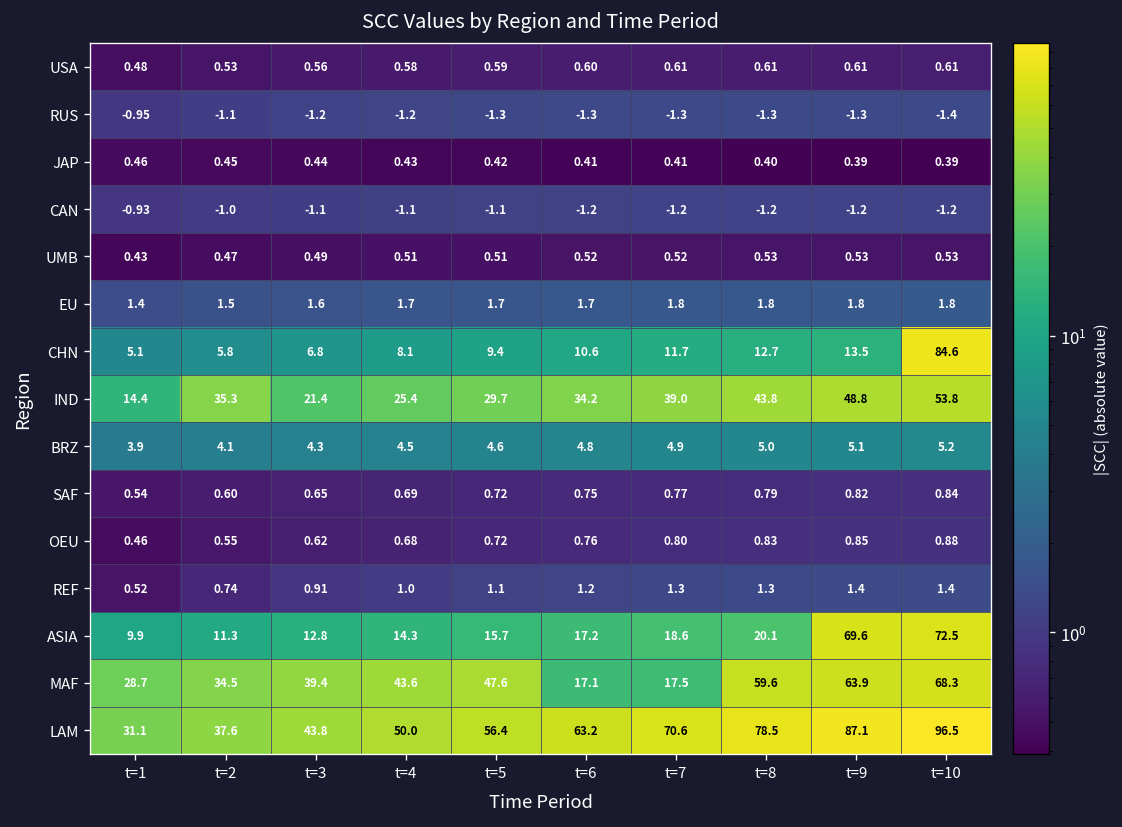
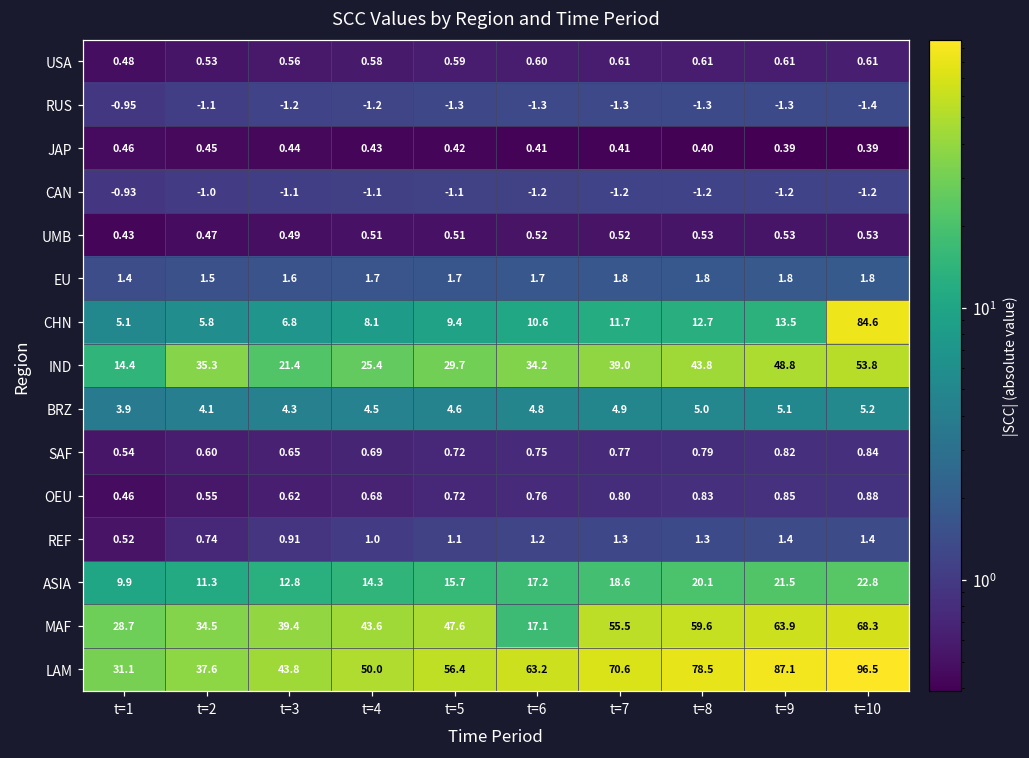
  {
    "USA": {
      "t=1": 0.48,
      "t=2": 0.53,
      "t=3": 0.56,
      "t=4": 0.58,
      "t=5": 0.59,
      "t=6": 0.60,
      "t=7": 0.61,
      "t=8": 0.61,
      "t=9": 0.61,
      "t=10": 0.61
    },
    "RUS": {
      "t=1": -0.95,
      "t=2": -1.1,
      "t=3": -1.2,
      "t=4": -1.2,
      "t=5": -1.3,
      "t=6": -1.3,
      "t=7": -1.3,
      "t=8": -1.3,
      "t=9": -1.3,
      "t=10": -1.4
    },
    "JAP": {
      "t=1": 0.46,
      "t=2": 0.45,
      "t=3": 0.44,
      "t=4": 0.43,
      "t=5": 0.42,
      "t=6": 0.41,
      "t=7": 0.41,
      "t=8": 0.40,
      "t=9": 0.39,
      "t=10": 0.39
    },
    "CAN": {
      "t=1": -0.93,
      "t=2": -1.0,
      "t=3": -1.1,
      "t=4": -1.1,
      "t=5": -1.1,
      "t=6": -1.2,
      "t=7": -1.2,
      "t=8": -1.2,
      "t=9": -1.2,
      "t=10": -1.2
    },
    "UMB": {
      "t=1": 0.43,
      "t=2": 0.47,
      "t=3": 0.49,
      "t=4": 0.51,
      "t=5": 0.51,
      "t=6": 0.52,
      "t=7": 0.52,
      "t=8": 0.53,
      "t=9": 0.53,
      "t=10": 0.53
    },
    "EU": {
      "t=1": 1.4,
      "t=2": 1.5,
      "t=3": 1.6,
      "t=4": 1.7,
      "t=5": 1.7,
      "t=6": 1.7,
      "t=7": 1.8,
      "t=8": 1.8,
      "t=9": 1.8,
      "t=10": 1.8
    },
    "CHN": {
      "t=1": 5.1,
      "t=2": 5.8,
      "t=3": 6.8,
      "t=4": 8.1,
      "t=5": 9.4,
      "t=6": 10.6,
      "t=7": 11.7,
      "t=8": 12.7,
      "t=9": 13.5,
      "t=10": 84.6
    },
    "IND": {
      "t=1": 14.4,
      "t=2": 35.3,
      "t=3": 21.4,
      "t=4": 25.4,
      "t=5": 29.7,
      "t=6": 34.2,
      "t=7": 39.0,
      "t=8": 43.8,
      "t=9": 48.8,
      "t=10": 53.8
    },
    "BRZ": {
      "t=1": 3.9,
      "t=2": 4.1,
      "t=3": 4.3,
      "t=4": 4.5,
      "t=5": 4.6,
      "t=6": 4.8,
      "t=7": 4.9,
      "t=8": 5.0,
      "t=9": 5.1,
      "t=10": 5.2
    },
    "SAF": {
      "t=1": 0.54,
      "t=2": 0.60,
      "t=3": 0.65,
      "t=4": 0.69,
      "t=5": 0.72,
      "t=6": 0.75,
      "t=7": 0.77,
      "t=8": 0.79,
      "t=9": 0.82,
      "t=10": 0.84
    },
    "OEU": {
      "t=1": 0.46,
      "t=2": 0.55,
      "t=3": 0.62,
      "t=4": 0.68,
      "t=5": 0.72,
      "t=6": 0.76,
      "t=7": 0.80,
      "t=8": 0.83,
      "t=9": 0.85,
      "t=10": 0.88
    },
    "REF": {
      "t=1": 0.52,
      "t=2": 0.74,
      "t=3": 0.91,
      "t=4": 1.0,
      "t=5": 1.1,
      "t=6": 1.2,
      "t=7": 1.3,
      "t=8": 1.3,
      "t=9": 1.4,
      "t=10": 1.4
    },
    "ASIA": {
      "t=1": 9.9,
      "t=2": 11.3,
      "t=3": 12.8,
      "t=4": 14.3,
      "t=5": 15.7,
      "t=6": 17.2,
      "t=7": 18.6,
      "t=8": 20.1,
-     "t=9": 69.6,
-     "t=10": 72.5
+     "t=9": 21.5,
+     "t=10": 22.8
    },
    "MAF": {
      "t=1": 28.7,
      "t=2": 34.5,
      "t=3": 39.4,
      "t=4": 43.6,
      "t=5": 47.6,
      "t=6": 17.1,
-     "t=7": 17.5,
+     "t=7": 55.5,
      "t=8": 59.6,
      "t=9": 63.9,
      "t=10": 68.3
    },
    "LAM": {
      "t=1": 31.1,
      "t=2": 37.6,
      "t=3": 43.8,
      "t=4": 50.0,
      "t=5": 56.4,
      "t=6": 63.2,
      "t=7": 70.6,
      "t=8": 78.5,
      "t=9": 87.1,
      "t=10": 96.5
    }
  }
